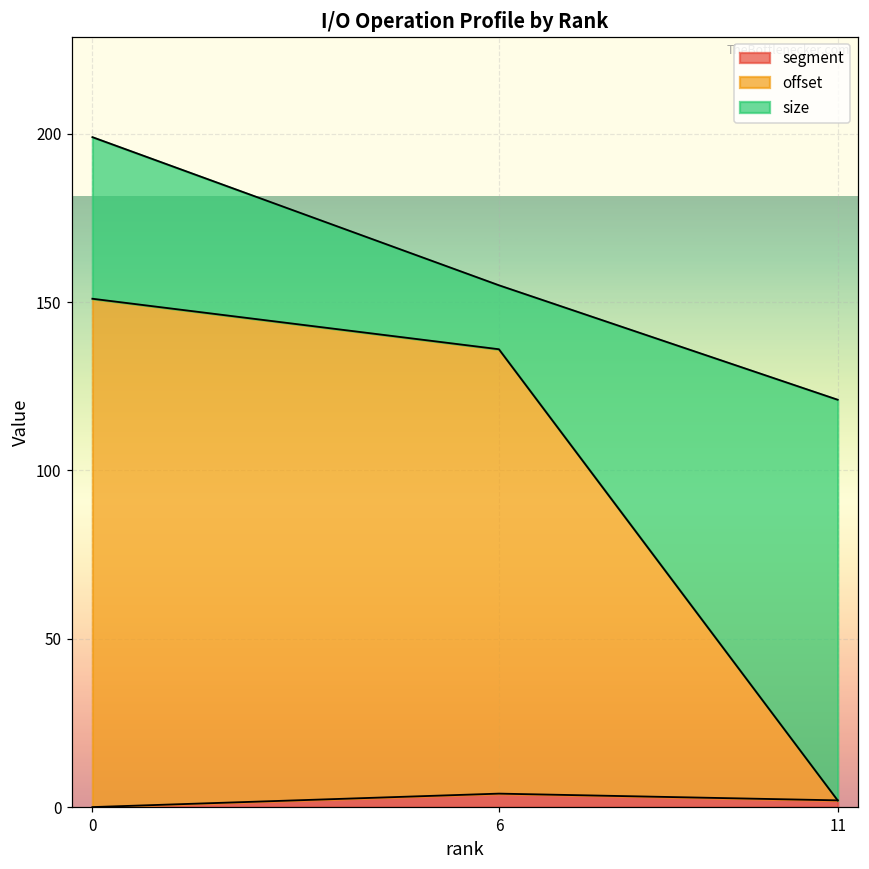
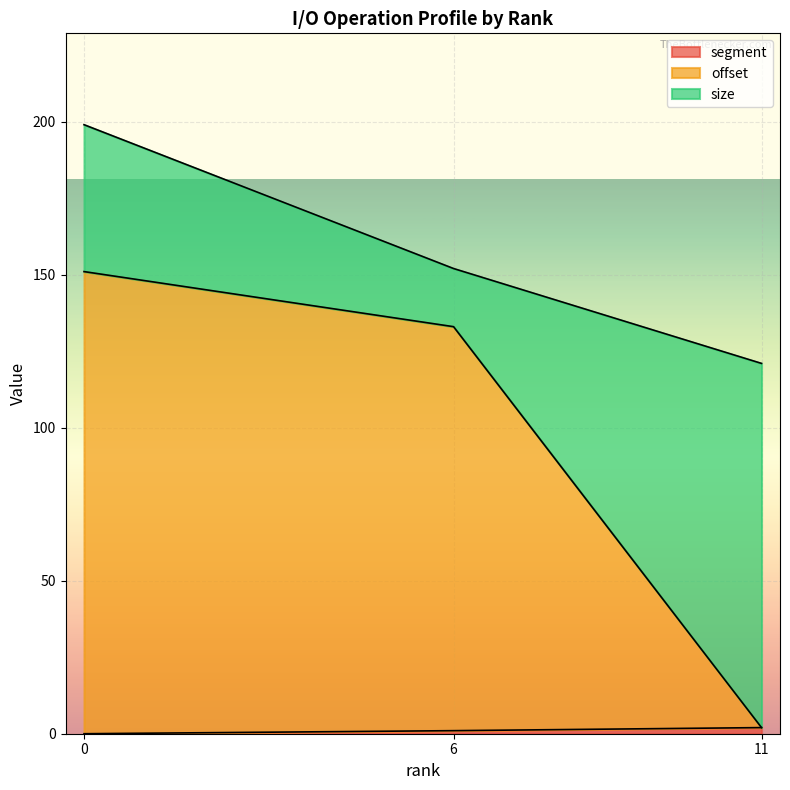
  {
    "segment": {
      "0": 0,
-     "6": 4
+     "6": 1
    },
    "offset": {
      "0": 151,
      "6": 132
    },
    "size": {
      "0": 48,
      "6": 19,
      "11": 119
    }
  }
